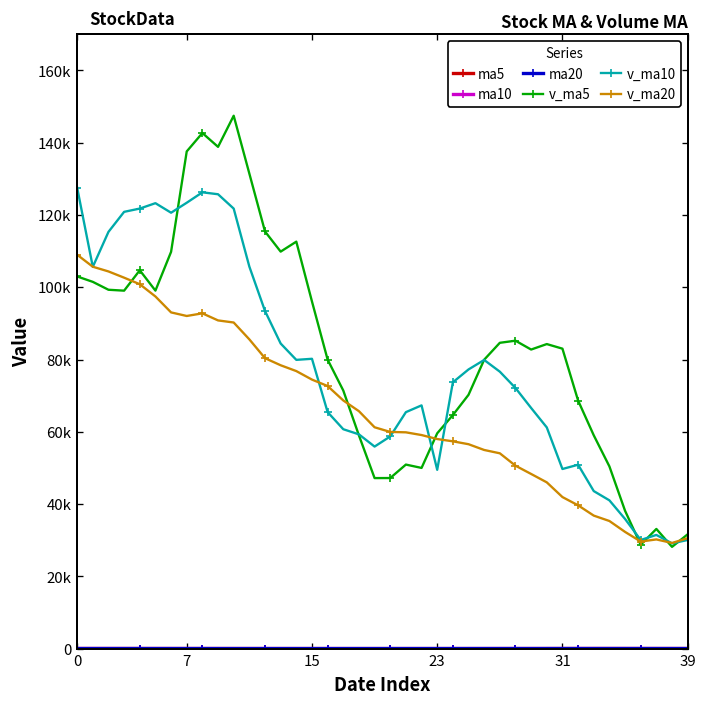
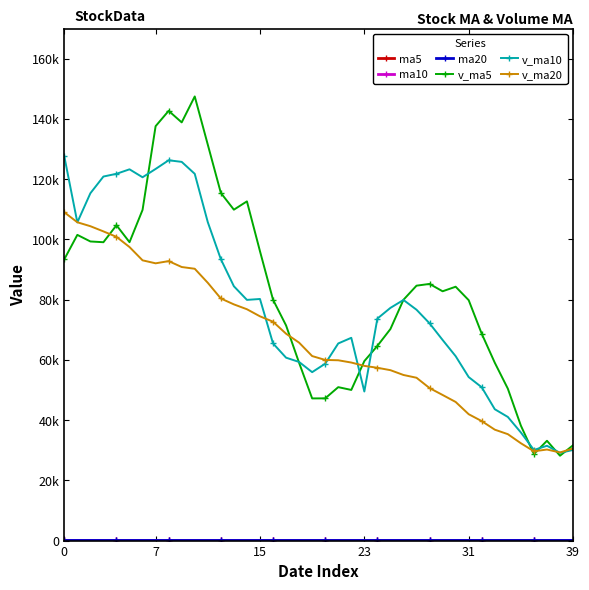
  {
    "ma20": {
      "0": 0,
      "7": 0,
      "15": 0,
      "23": 0,
      "31": 0,
      "39": 0
    },
    "v_ma5": {
-     "0": 103000,
+     "0": 93000,
      "7": 138000,
      "15": 96000,
      "23": 60000,
-     "31": 83000,
+     "31": 80000,
      "39": 32000
    },
    "v_ma10": {
      "0": 128000,
      "7": 123000,
      "15": 80000,
      "23": 49000,
-     "31": 50000
+     "31": 54000
    },
    "v_ma20": {
      "0": 109000,
      "7": 92000,
      "15": 74000,
      "23": 58000,
      "31": 42000
    }
  }
